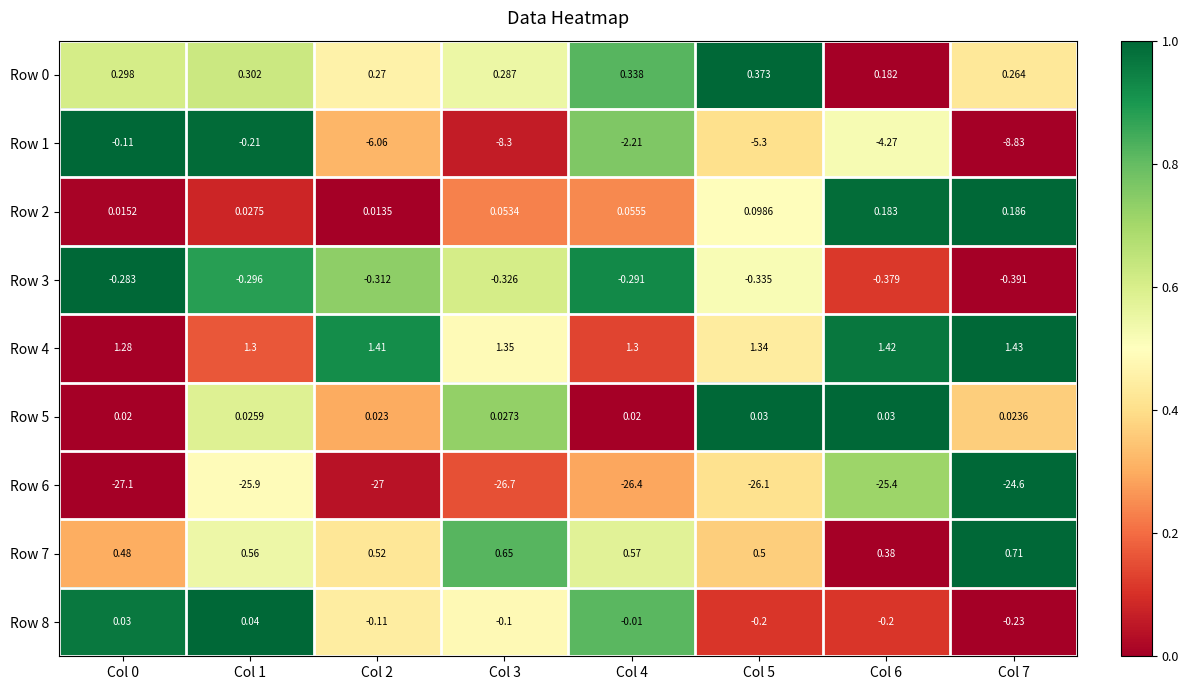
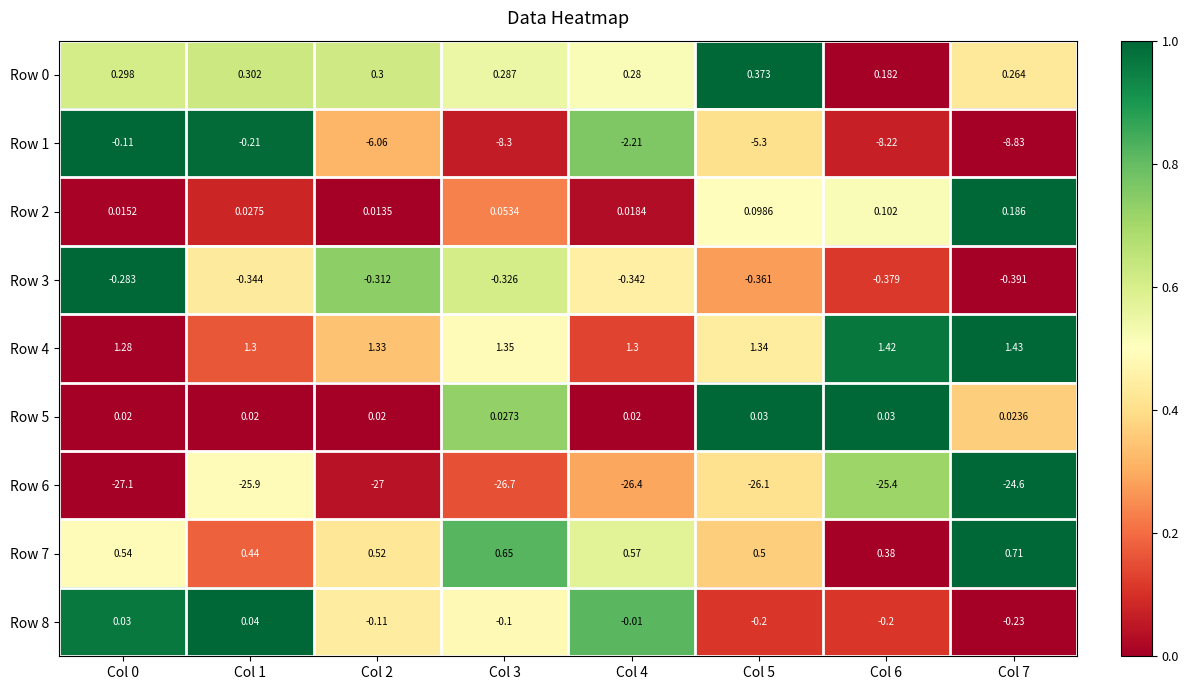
  {
    "Row 0": {
      "Col 0": 0.298,
      "Col 1": 0.302,
-     "Col 2": 0.27,
+     "Col 2": 0.3,
      "Col 3": 0.287,
-     "Col 4": 0.338,
+     "Col 4": 0.28,
      "Col 5": 0.373,
      "Col 6": 0.182,
      "Col 7": 0.264
    },
    "Row 1": {
      "Col 0": -0.11,
      "Col 1": -0.21,
      "Col 2": -6.06,
      "Col 3": -8.3,
      "Col 4": -2.21,
      "Col 5": -5.3,
-     "Col 6": -4.27,
+     "Col 6": -8.22,
      "Col 7": -8.83
    },
    "Row 2": {
      "Col 0": 0.0152,
      "Col 1": 0.0275,
      "Col 2": 0.0135,
      "Col 3": 0.0534,
-     "Col 4": 0.0555,
+     "Col 4": 0.0184,
      "Col 5": 0.0986,
-     "Col 6": 0.183,
+     "Col 6": 0.102,
      "Col 7": 0.186
    },
    "Row 3": {
      "Col 0": -0.283,
-     "Col 1": -0.296,
+     "Col 1": -0.344,
      "Col 2": -0.312,
      "Col 3": -0.326,
-     "Col 4": -0.291,
-     "Col 5": -0.335,
+     "Col 4": -0.342,
+     "Col 5": -0.361,
      "Col 6": -0.379,
      "Col 7": -0.391
    },
    "Row 4": {
      "Col 0": 1.28,
      "Col 1": 1.3,
-     "Col 2": 1.41,
+     "Col 2": 1.33,
      "Col 3": 1.35,
      "Col 4": 1.3,
      "Col 5": 1.34,
      "Col 6": 1.42,
      "Col 7": 1.43
    },
    "Row 5": {
      "Col 0": 0.02,
-     "Col 1": 0.0259,
-     "Col 2": 0.023,
+     "Col 1": 0.02,
+     "Col 2": 0.02,
      "Col 3": 0.0273,
      "Col 4": 0.02,
      "Col 5": 0.03,
      "Col 6": 0.03,
      "Col 7": 0.0236
    },
    "Row 6": {
      "Col 0": -27.1,
      "Col 1": -25.9,
      "Col 2": -27,
      "Col 3": -26.7,
      "Col 4": -26.4,
      "Col 5": -26.1,
      "Col 6": -25.4,
      "Col 7": -24.6
    },
    "Row 7": {
-     "Col 0": 0.48,
-     "Col 1": 0.56,
+     "Col 0": 0.54,
+     "Col 1": 0.44,
      "Col 2": 0.52,
      "Col 3": 0.65,
      "Col 4": 0.57,
      "Col 5": 0.5,
      "Col 6": 0.38,
      "Col 7": 0.71
    },
    "Row 8": {
      "Col 0": 0.03,
      "Col 1": 0.04,
      "Col 2": -0.11,
      "Col 3": -0.1,
      "Col 4": -0.01,
      "Col 5": -0.2,
      "Col 6": -0.2,
      "Col 7": -0.23
    }
  }
